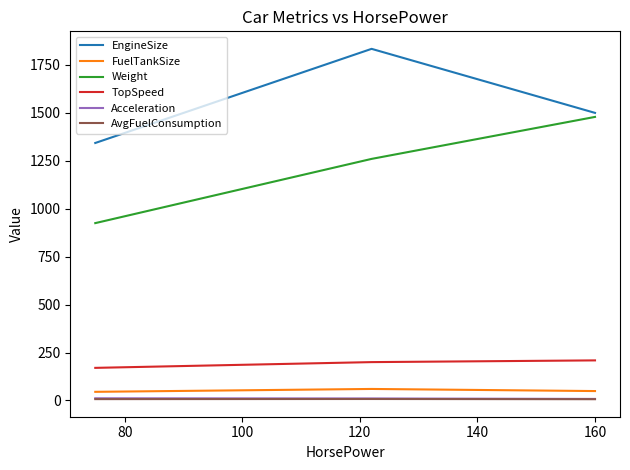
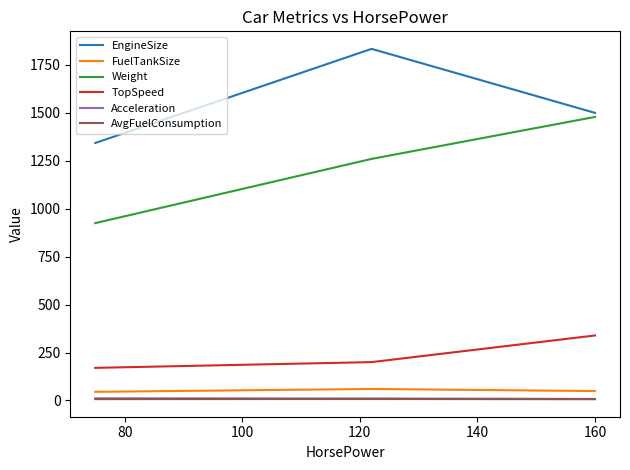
  {
    "EngineSize": {
      "160": 1500
    },
    "FuelTankSize": {
      "160": 50
    },
    "Weight": {
      "160": 1480
    },
    "TopSpeed": {
-     "160": 210
+     "160": 340
    }
  }
